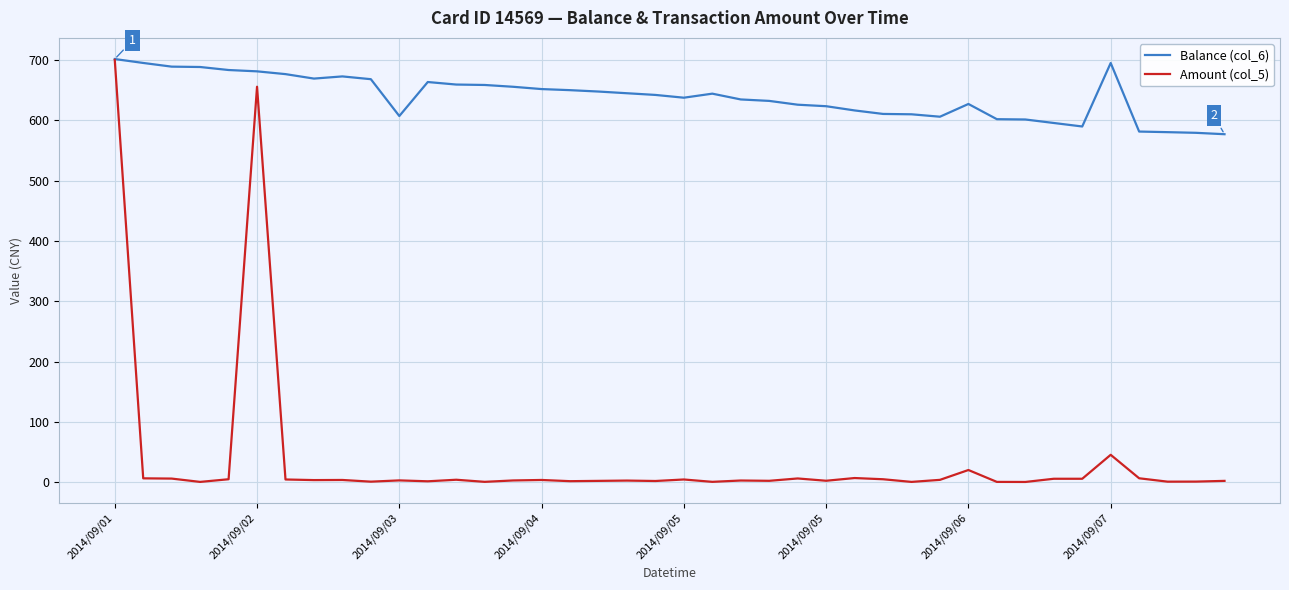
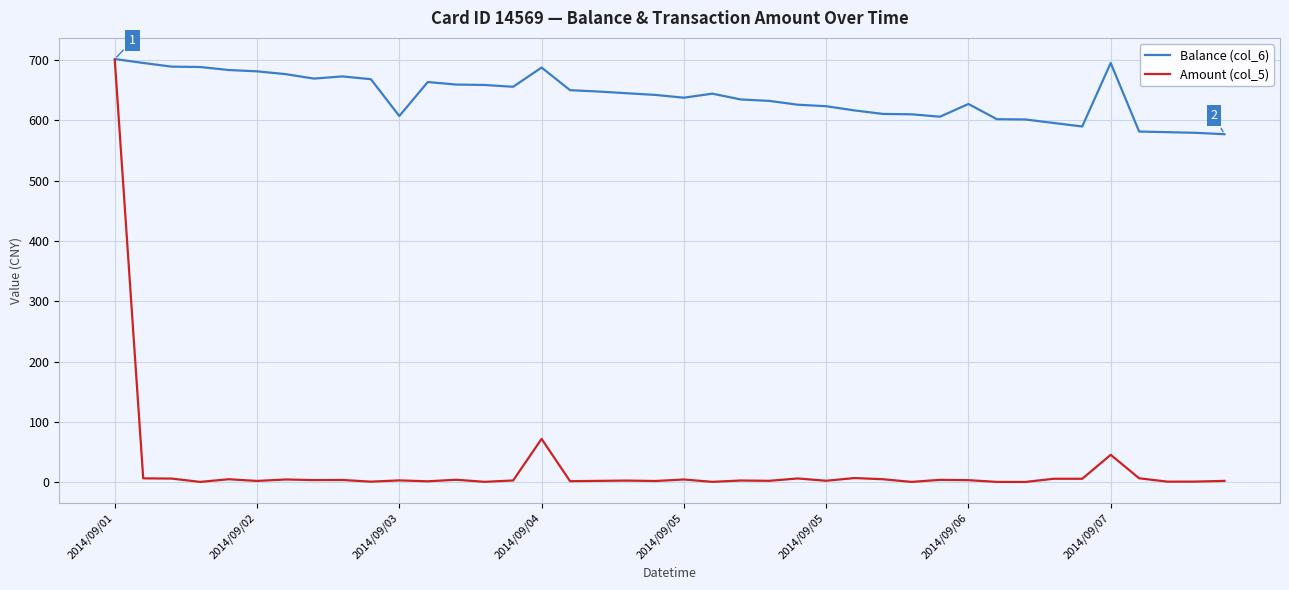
  {
    "Balance (col_6)": {
      "2014/09/02": 680,
      "2014/09/03": 610,
-     "2014/09/04": 650,
+     "2014/09/04": 690,
      "2014/09/06": 630,
      "2014/09/07": 690
    },
    "Amount (col_5)": {
-     "2014/09/02": 660,
+     "2014/09/02": 0,
      "2014/09/03": 0,
-     "2014/09/04": 0,
-     "2014/09/06": 20,
+     "2014/09/04": 70,
+     "2014/09/06": 0,
      "2014/09/07": 50
    }
  }
